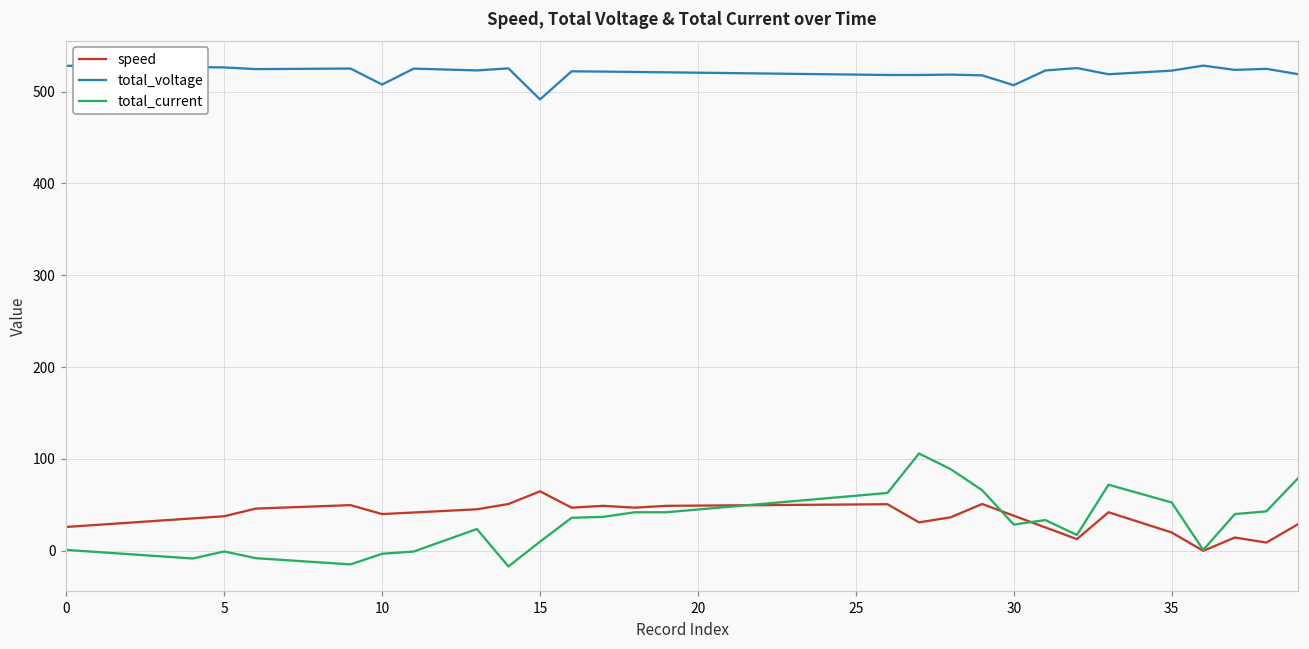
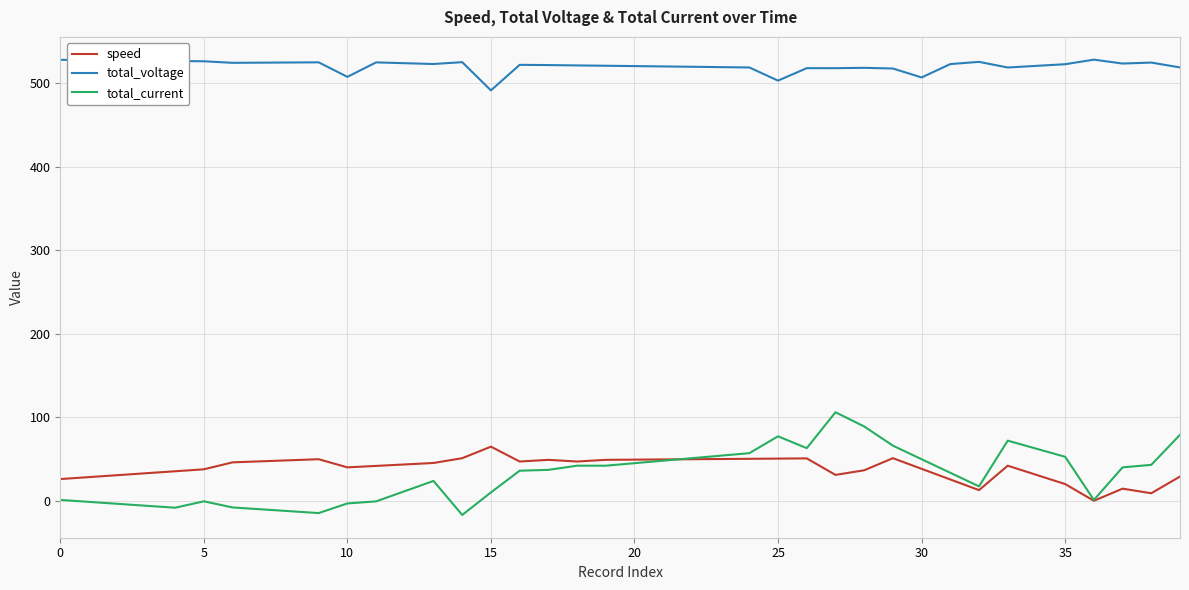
  {
    "speed": {
      "0": 30,
      "5": 40,
      "10": 40,
      "15": 60,
      "20": 50,
      "25": 50,
      "30": 40,
      "35": 20
    },
    "total_voltage": {
      "0": 530,
      "5": 530,
      "10": 510,
      "15": 490,
      "20": 520,
-     "25": 520,
+     "25": 500,
      "30": 510,
      "35": 520
    },
    "total_current": {
      "0": 0,
      "5": 0,
      "10": 0,
      "15": 10,
      "20": 50,
-     "25": 60,
-     "30": 30,
+     "25": 80,
+     "30": 50,
      "35": 50
    }
  }
